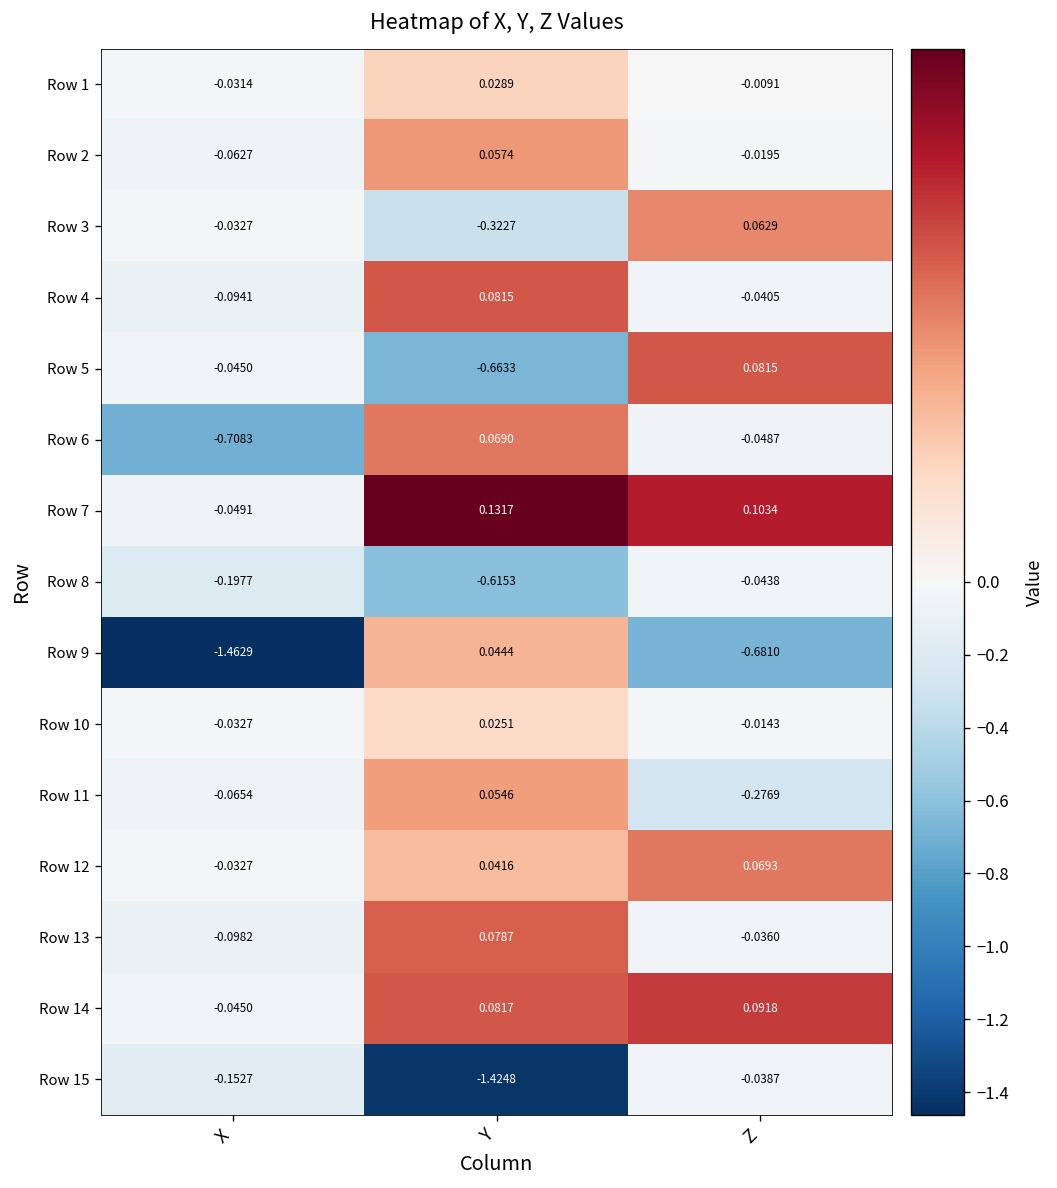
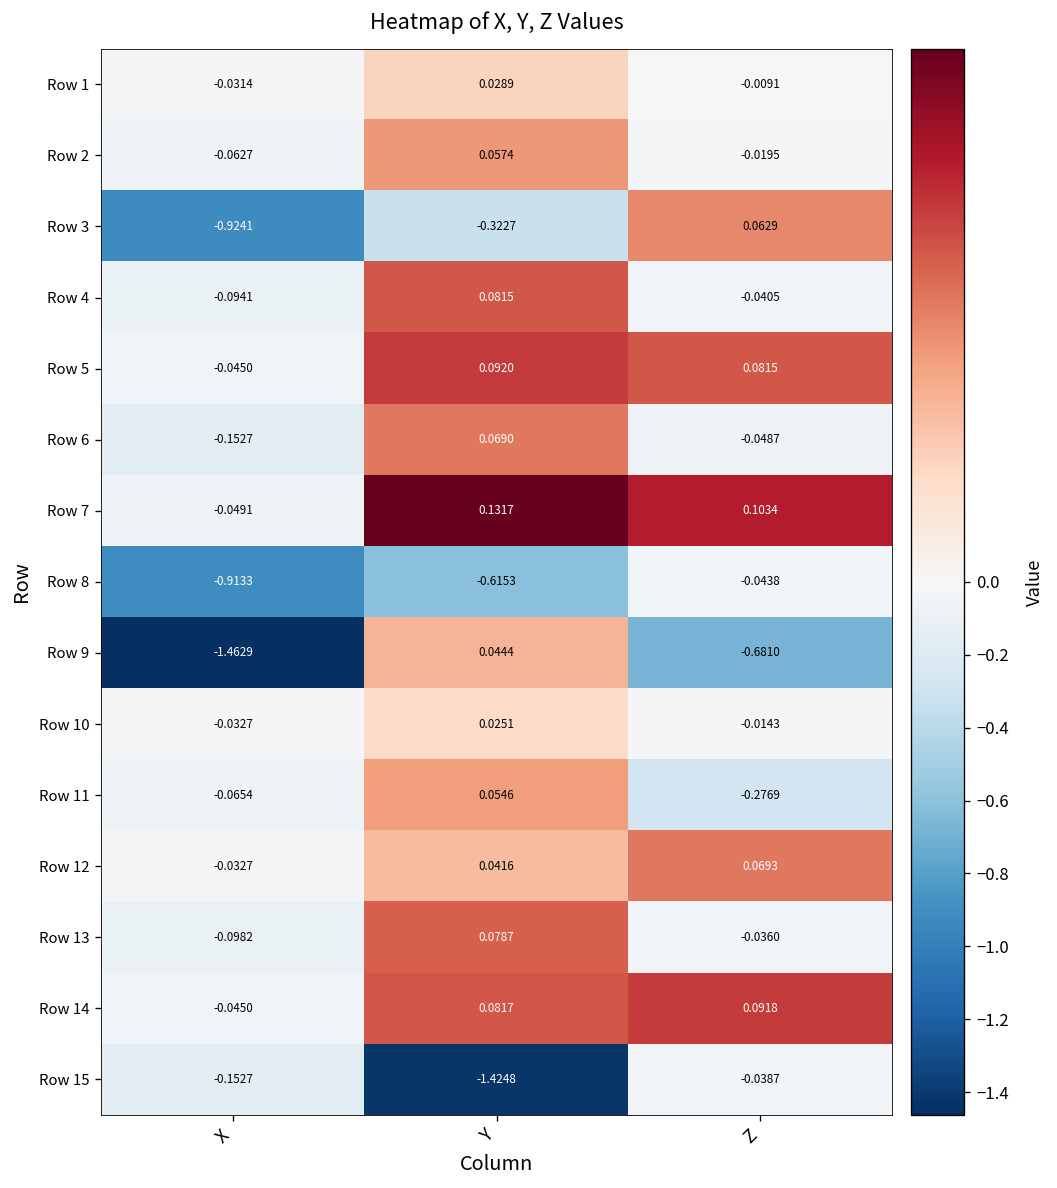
  {
    "Row 1": {
      "X": -0.0314,
      "Y": 0.0289,
      "Z": -0.0091
    },
    "Row 2": {
      "X": -0.0627,
      "Y": 0.0574,
      "Z": -0.0195
    },
    "Row 3": {
-     "X": -0.0327,
+     "X": -0.9241,
      "Y": -0.3227,
      "Z": 0.0629
    },
    "Row 4": {
      "X": -0.0941,
      "Y": 0.0815,
      "Z": -0.0405
    },
    "Row 5": {
      "X": -0.0450,
-     "Y": -0.6633,
+     "Y": 0.0920,
      "Z": 0.0815
    },
    "Row 6": {
-     "X": -0.7083,
+     "X": -0.1527,
      "Y": 0.0690,
      "Z": -0.0487
    },
    "Row 7": {
      "X": -0.0491,
      "Y": 0.1317,
      "Z": 0.1034
    },
    "Row 8": {
-     "X": -0.1977,
+     "X": -0.9133,
      "Y": -0.6153,
      "Z": -0.0438
    },
    "Row 9": {
      "X": -1.4629,
      "Y": 0.0444,
      "Z": -0.6810
    },
    "Row 10": {
      "X": -0.0327,
      "Y": 0.0251,
      "Z": -0.0143
    },
    "Row 11": {
      "X": -0.0654,
      "Y": 0.0546,
      "Z": -0.2769
    },
    "Row 12": {
      "X": -0.0327,
      "Y": 0.0416,
      "Z": 0.0693
    },
    "Row 13": {
      "X": -0.0982,
      "Y": 0.0787,
      "Z": -0.0360
    },
    "Row 14": {
      "X": -0.0450,
      "Y": 0.0817,
      "Z": 0.0918
    },
    "Row 15": {
      "X": -0.1527,
      "Y": -1.4248,
      "Z": -0.0387
    }
  }
